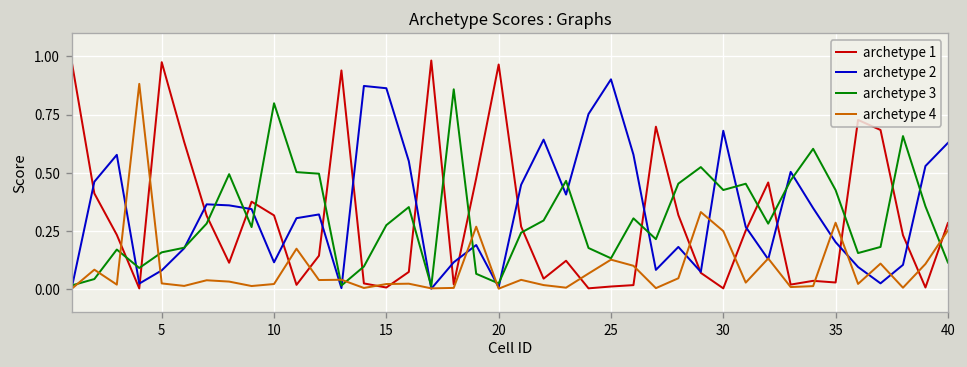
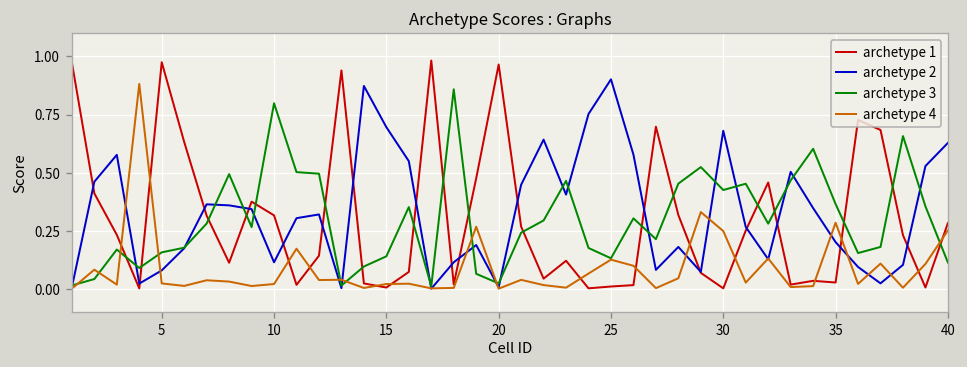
  {
    "archetype 1": {
      "5": 0.98,
      "10": 0.32,
      "15": 0.01,
      "20": 0.97,
      "25": 0.01,
      "30": 0.00,
      "35": 0.03,
      "40": 0.28
    },
    "archetype 2": {
      "5": 0.08,
      "10": 0.12,
-     "15": 0.86,
+     "15": 0.70,
      "25": 0.90,
      "30": 0.68,
      "35": 0.20,
      "40": 0.63
    },
    "archetype 3": {
      "5": 0.16,
      "10": 0.80,
-     "15": 0.28,
+     "15": 0.14,
      "20": 0.02,
      "30": 0.43,
-     "35": 0.43,
+     "35": 0.37,
      "40": 0.11
    },
    "archetype 4": {
      "5": 0.02,
      "10": 0.02,
      "15": 0.02,
      "30": 0.25,
      "35": 0.29,
      "40": 0.25
    }
  }
